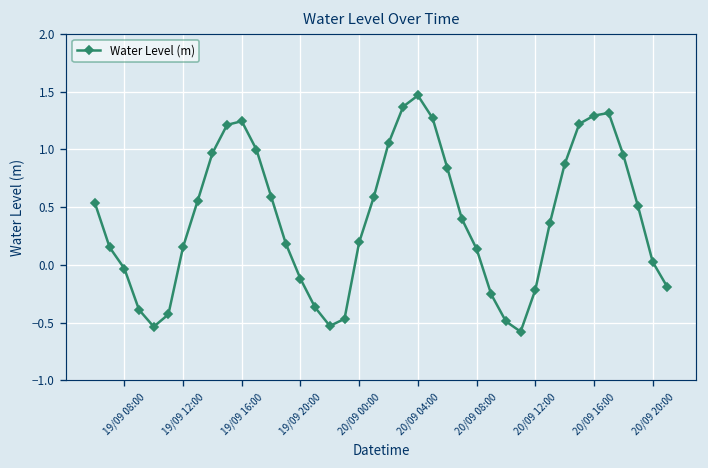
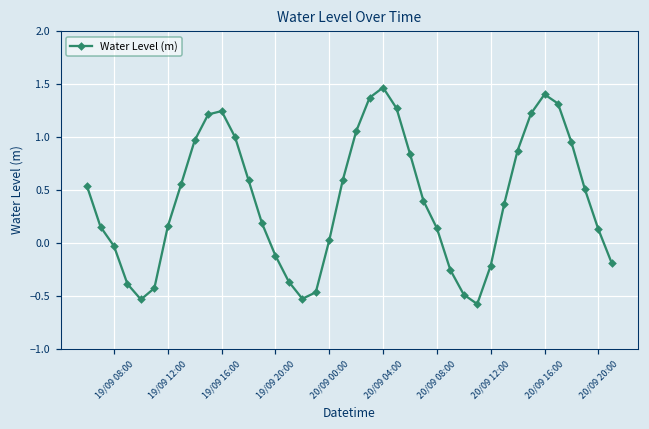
  {
    "19/09 08:00": 0.0,
    "19/09 12:00": 0.2,
    "19/09 16:00": 1.2,
    "19/09 20:00": -0.1,
-   "20/09 00:00": 0.2,
+   "20/09 00:00": 0.0,
    "20/09 04:00": 1.5,
    "20/09 08:00": 0.1,
    "20/09 12:00": -0.2,
-   "20/09 16:00": 1.3,
-   "20/09 20:00": 0.0
+   "20/09 16:00": 1.4,
+   "20/09 20:00": 0.1
  }
